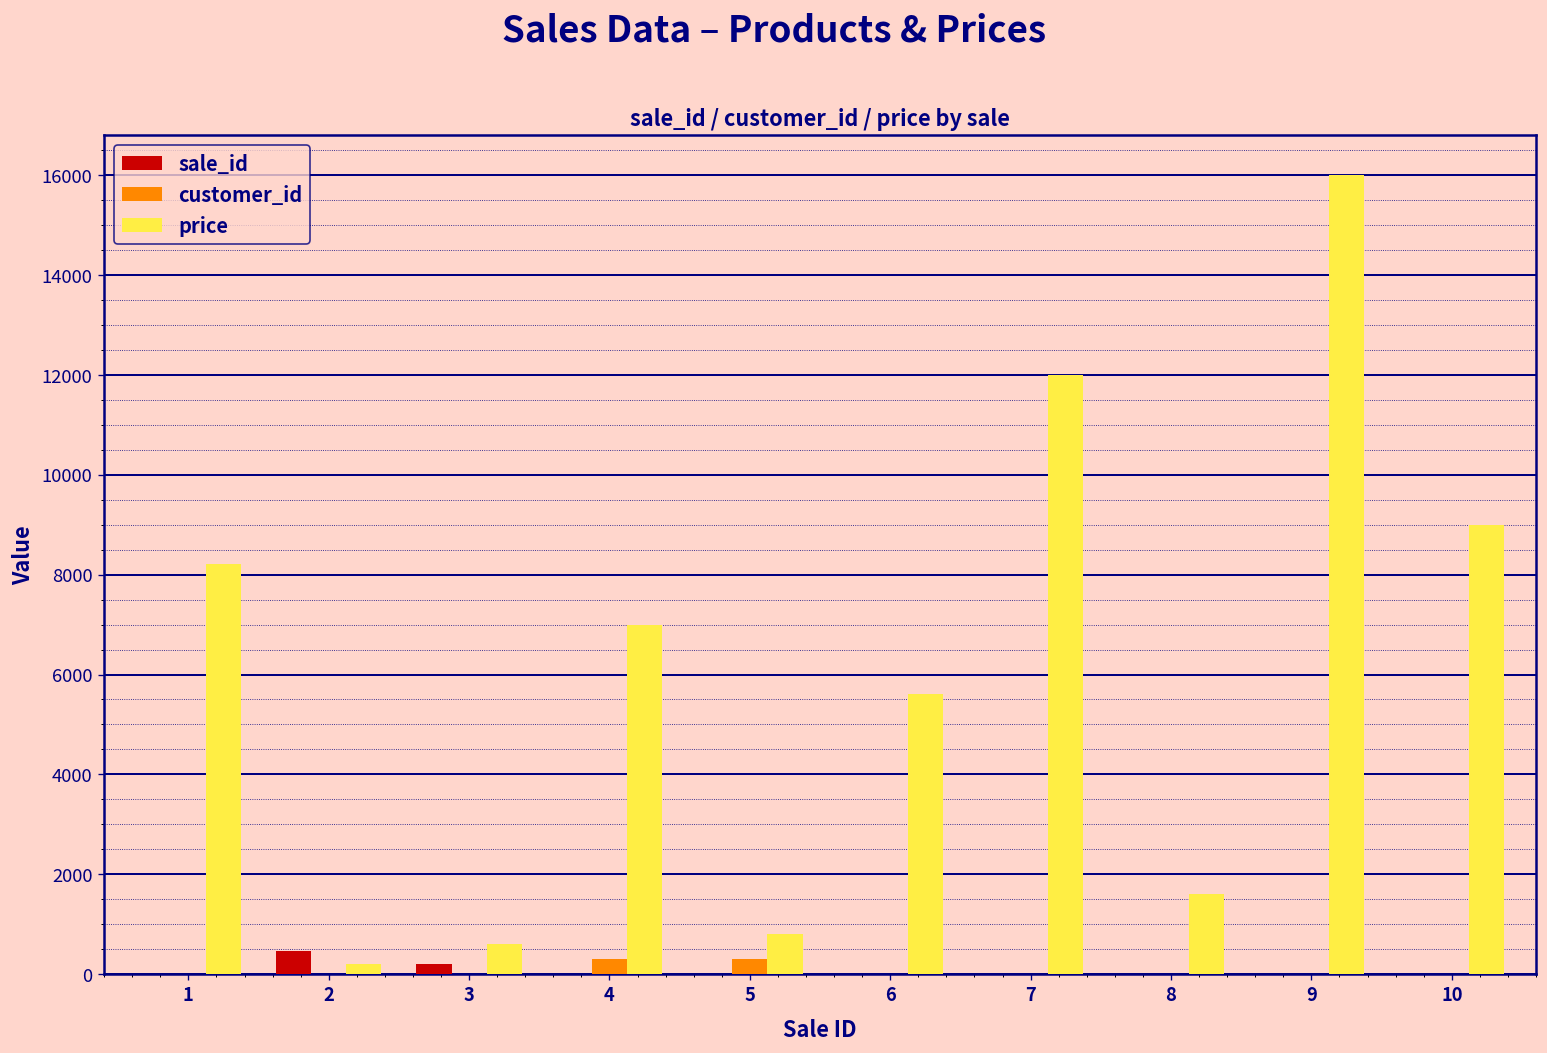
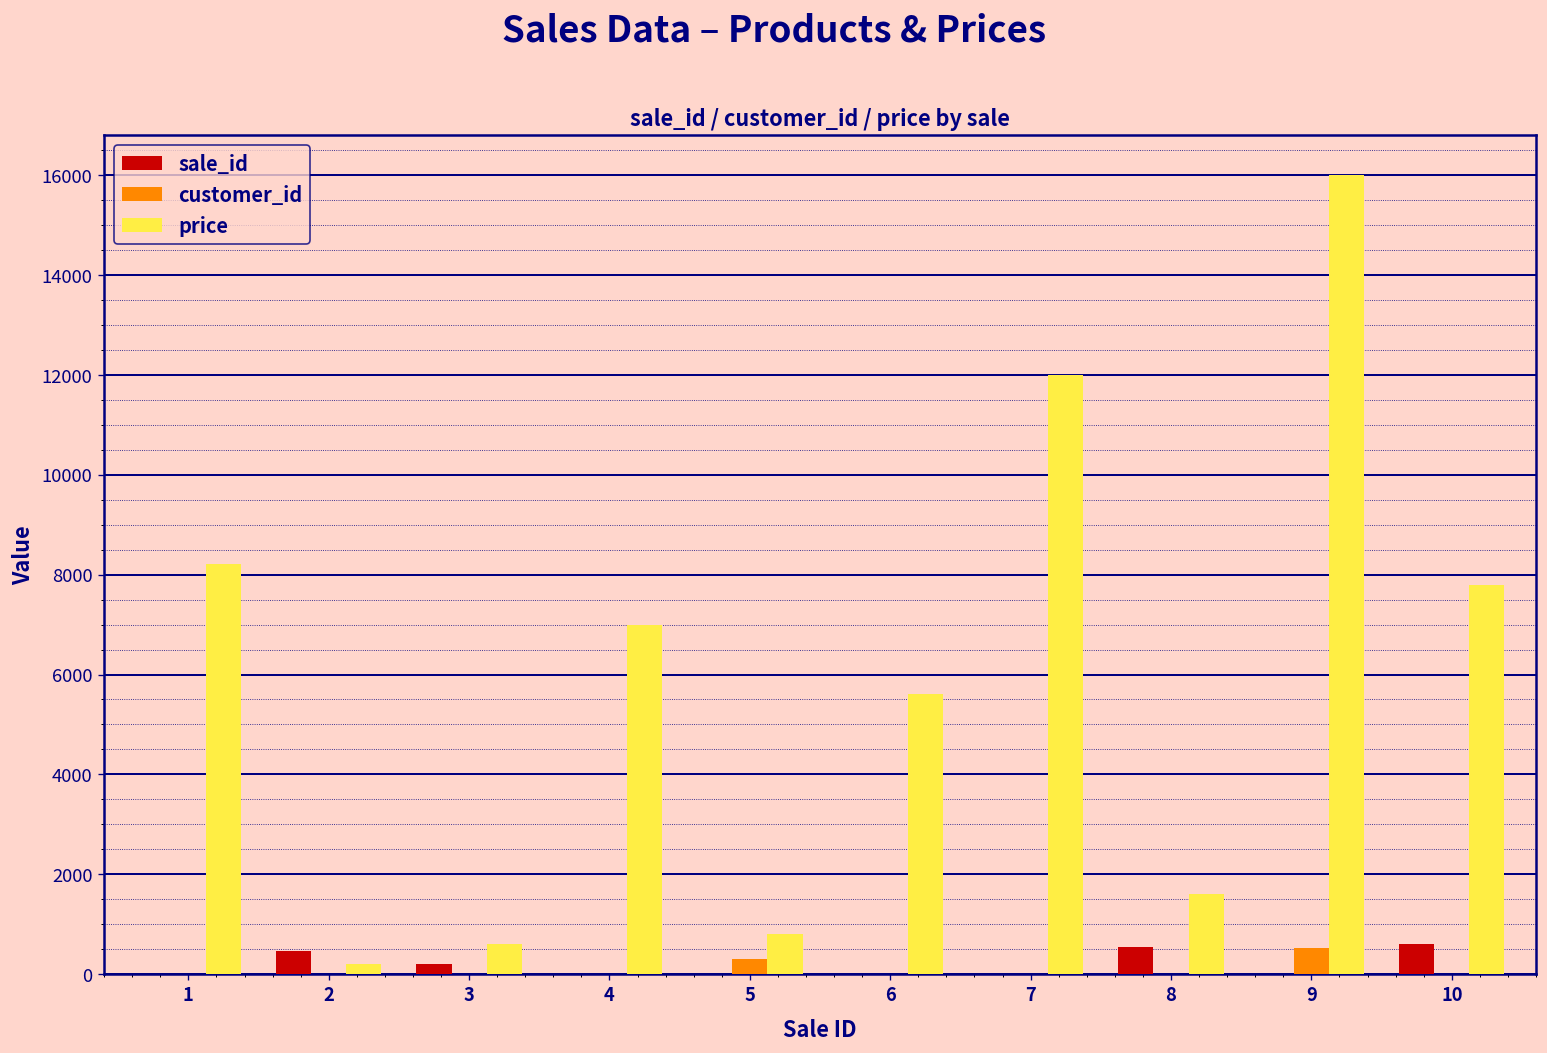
  {
    "sale_id": {
      "2": 500,
      "3": 200,
-     "8": 0,
-     "10": 0
+     "8": 500,
+     "10": 600
    },
    "customer_id": {
-     "4": 300,
+     "4": 0,
      "5": 300,
-     "9": 0
+     "9": 500
    },
    "price": {
      "1": 8200,
      "2": 200,
      "3": 600,
      "4": 7000,
      "5": 800,
      "6": 5600,
      "7": 12000,
      "8": 1600,
      "9": 16000,
-     "10": 9000
+     "10": 7800
    }
  }
